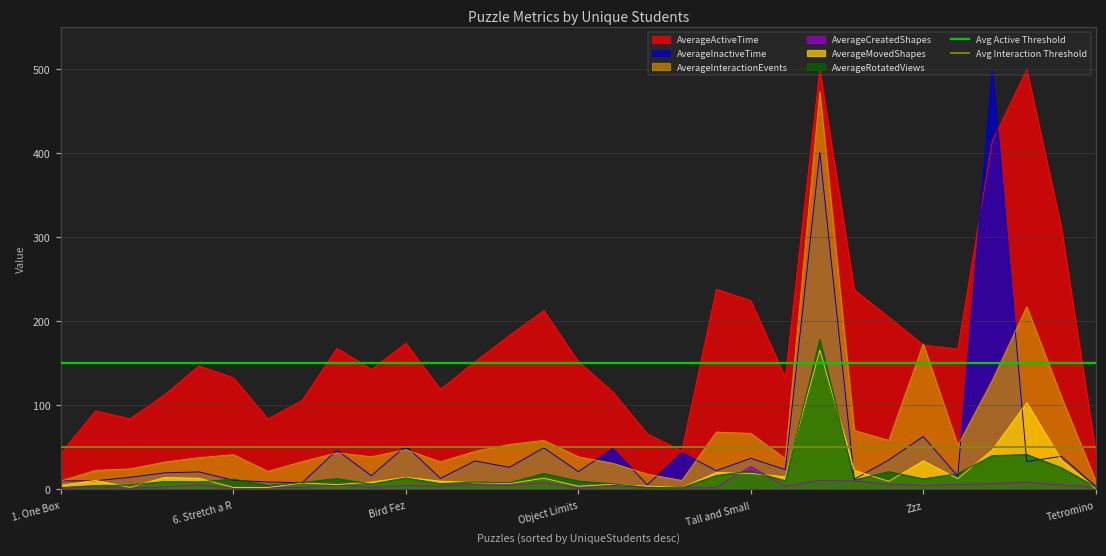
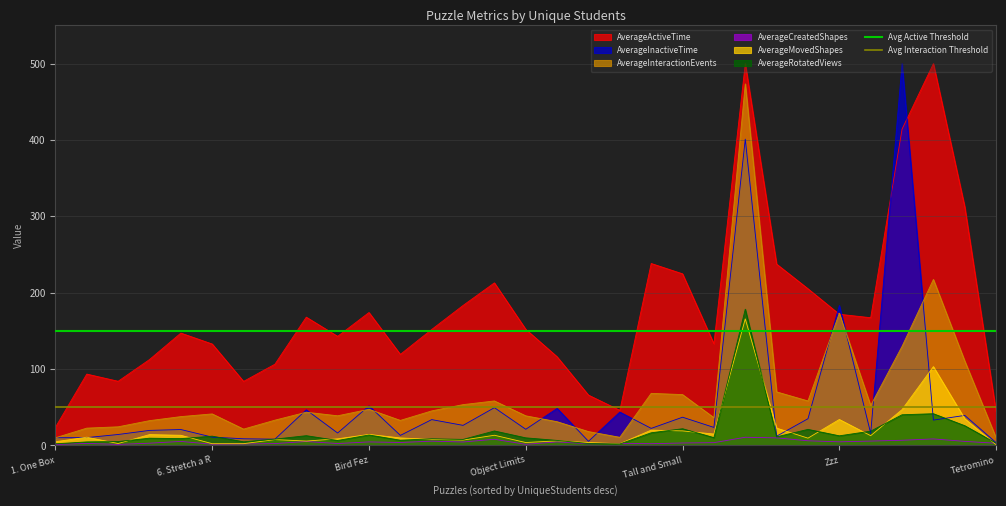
  {
    "AverageActiveTime": {
-     "1. One Box": 40,
+     "1. One Box": 20,
      "6. Stretch a R": 130,
      "Tall and Small": 220
    },
    "AverageInactiveTime": {
      "Tall and Small": 40,
-     "Zzz": 60
+     "Zzz": 180
    },
    "AverageInteractionEvents": {
      "6. Stretch a R": 40,
      "Tall and Small": 70
    },
    "AverageCreatedShapes": {
-     "Tall and Small": 30,
+     "Tall and Small": 0,
      "Zzz": 0
    },
    "AverageMovedShapes": {
      "Zzz": 30
    },
    "AverageRotatedViews": {
      "Zzz": 10
    }
  }
